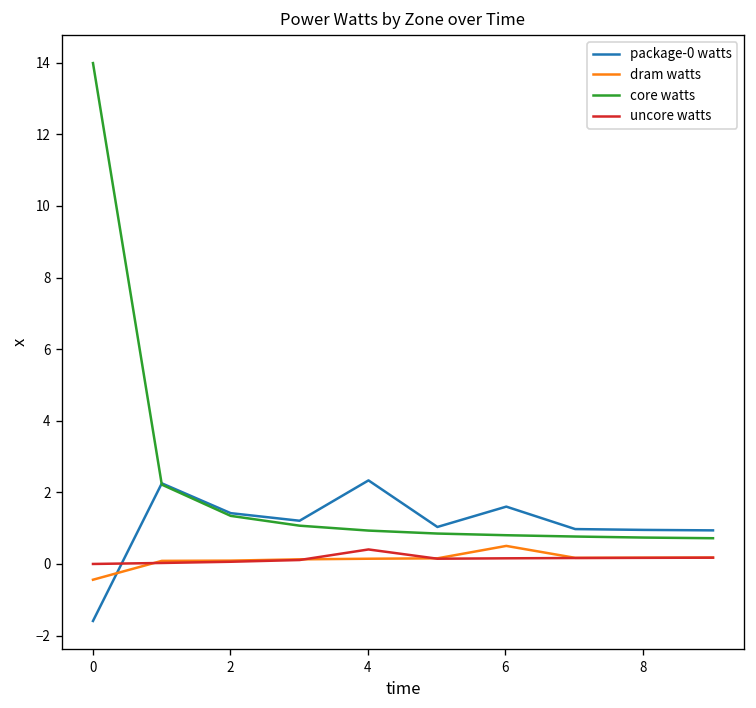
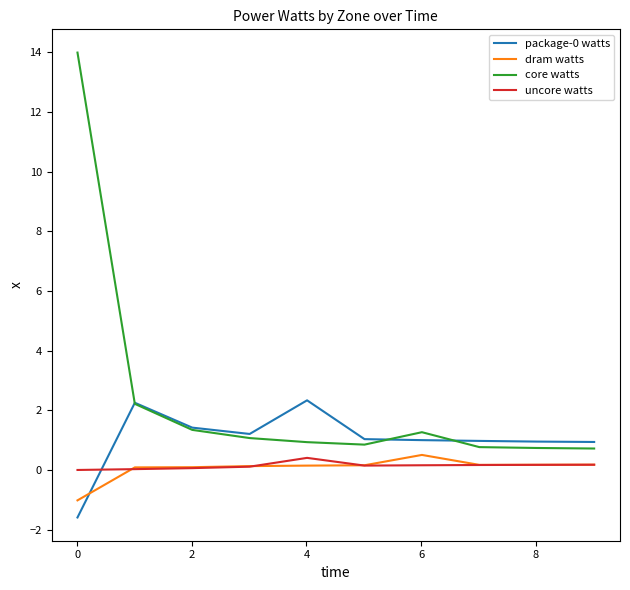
  {
    "package-0 watts": {
      "0": -1.6,
      "4": 2.3,
-     "6": 1.6
+     "6": 1.0
    },
    "dram watts": {
-     "0": -0.4,
+     "0": -1.0,
      "4": 0.1,
      "6": 0.5
    },
    "core watts": {
      "0": 14.0,
      "4": 0.9,
-     "6": 0.8
+     "6": 1.3
    },
    "uncore watts": {
      "0": 0.0,
      "4": 0.4,
      "6": 0.2
    }
  }
